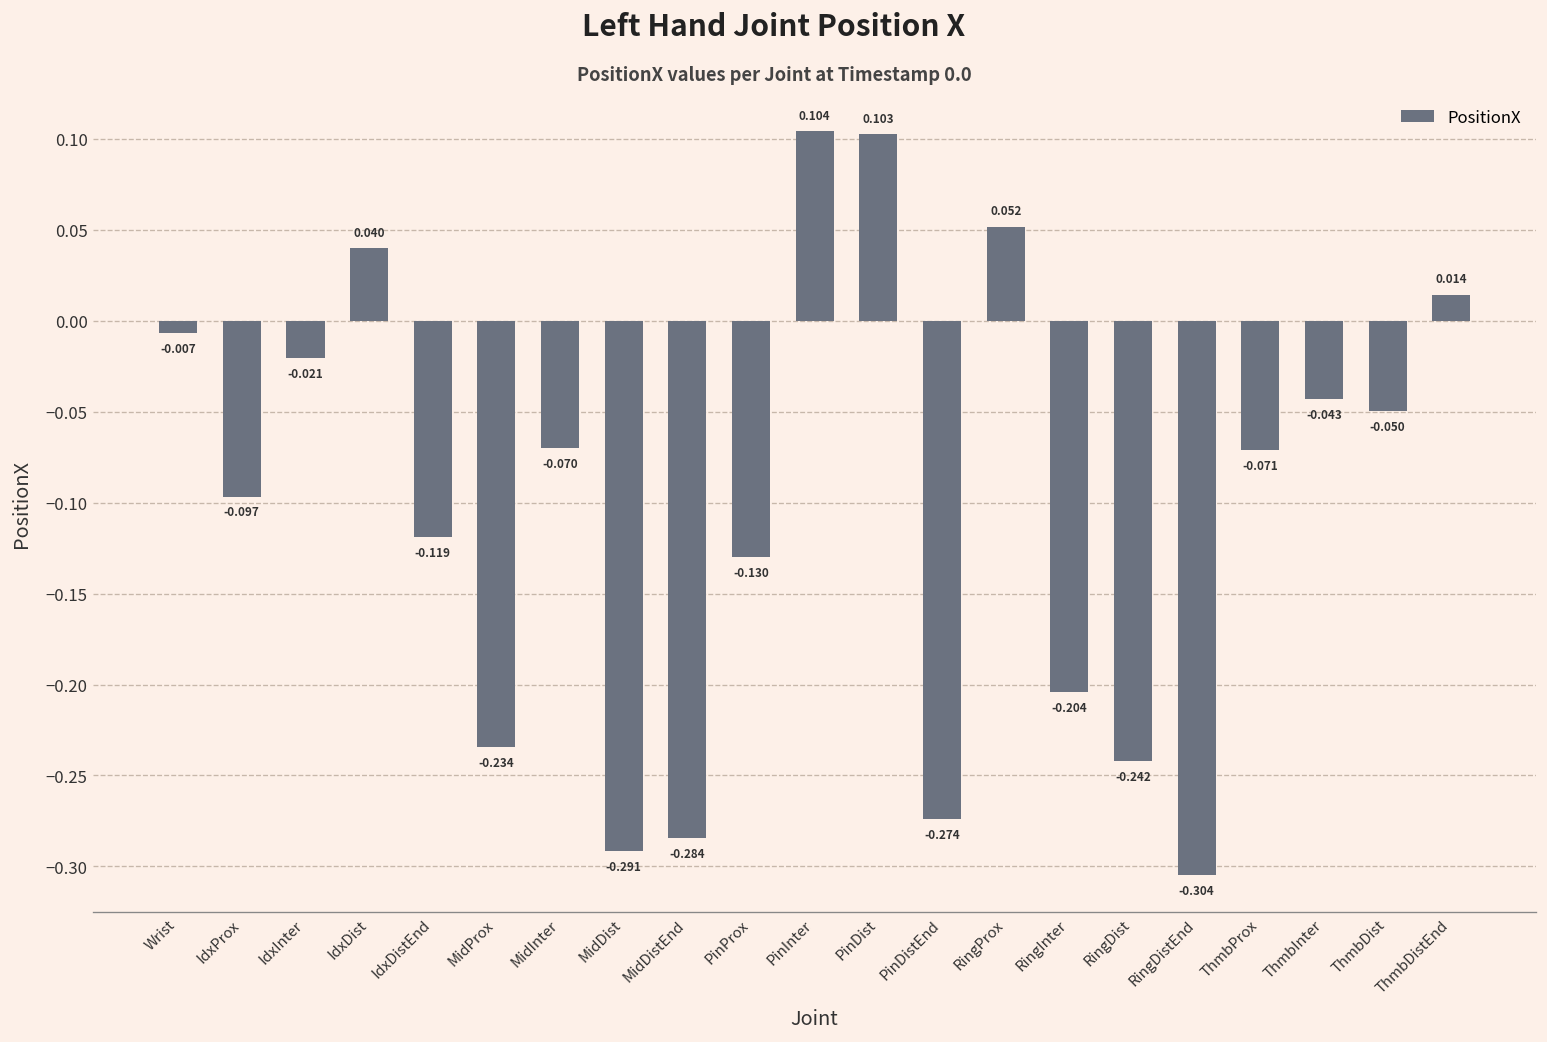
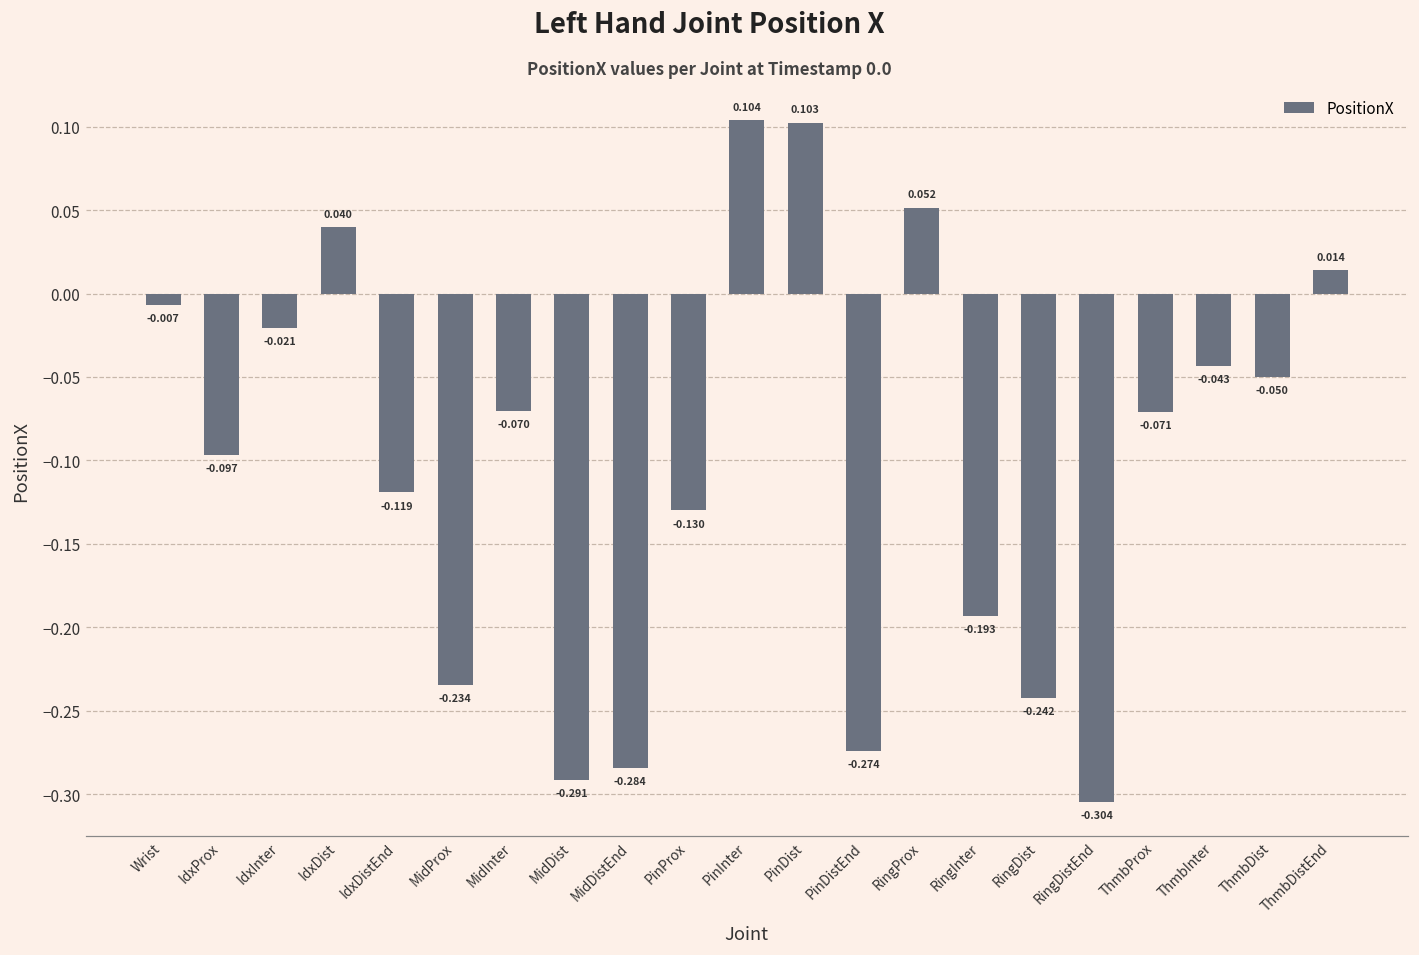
  {
    "Wrist": -0.007,
    "IdxProx": -0.097,
    "IdxInter": -0.021,
    "IdxDist": 0.040,
    "IdxDistEnd": -0.119,
    "MidProx": -0.234,
    "MidInter": -0.070,
    "MidDist": -0.291,
    "MidDistEnd": -0.284,
    "PinProx": -0.130,
    "PinInter": 0.104,
    "PinDist": 0.103,
    "PinDistEnd": -0.274,
    "RingProx": 0.052,
-   "RingInter": -0.204,
+   "RingInter": -0.193,
    "RingDist": -0.242,
    "RingDistEnd": -0.304,
    "ThmbProx": -0.071,
    "ThmbInter": -0.043,
    "ThmbDist": -0.050,
    "ThmbDistEnd": 0.014
  }
